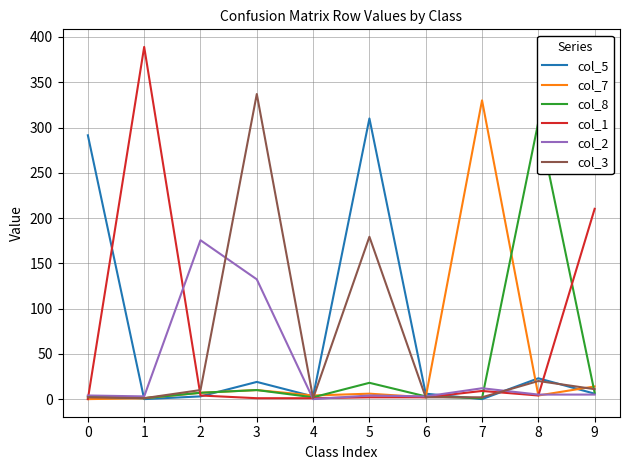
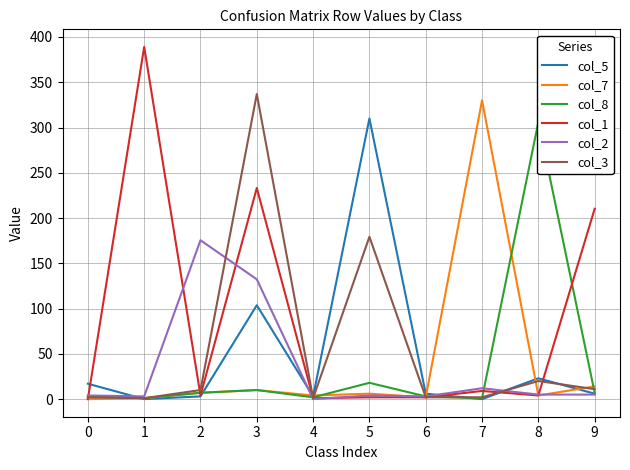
  {
    "col_5": {
-     "0": 290,
-     "3": 20,
+     "0": 20,
+     "3": 100,
      "5": 310,
      "6": 10,
      "8": 20
    },
    "col_7": {
      "7": 330,
      "9": 10
    },
    "col_8": {
      "5": 20
    },
    "col_1": {
      "1": 390,
-     "3": 0,
+     "3": 230,
      "7": 10,
      "9": 210
    },
    "col_2": {
      "2": 180,
      "3": 130,
      "7": 10
    },
    "col_3": {
      "2": 10,
      "3": 340,
      "5": 180,
      "8": 20,
      "9": 10
    }
  }
